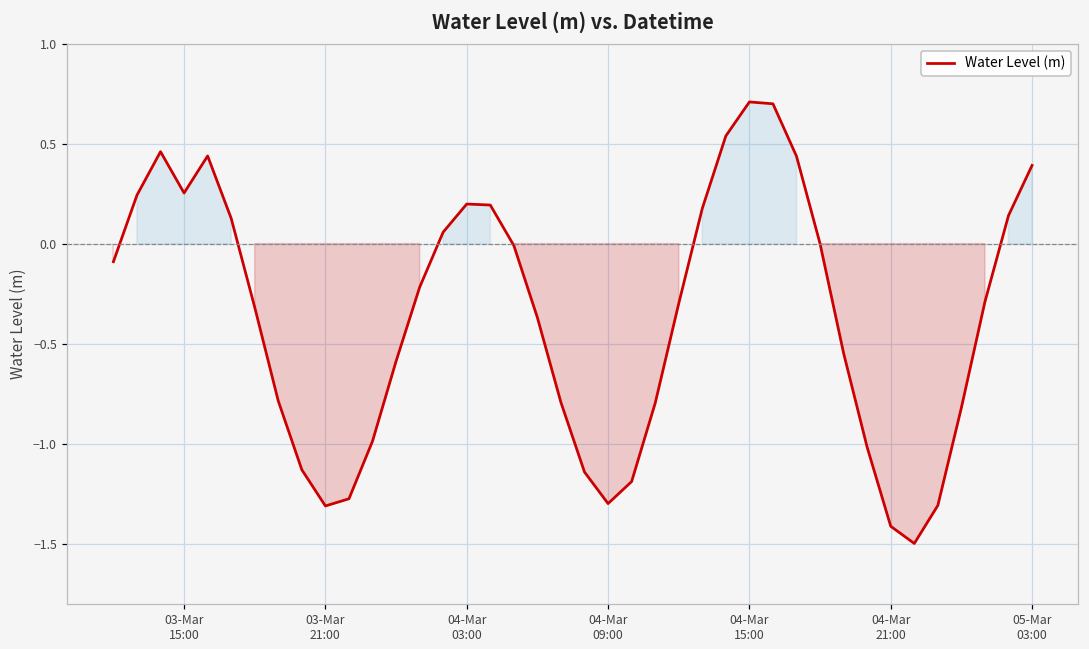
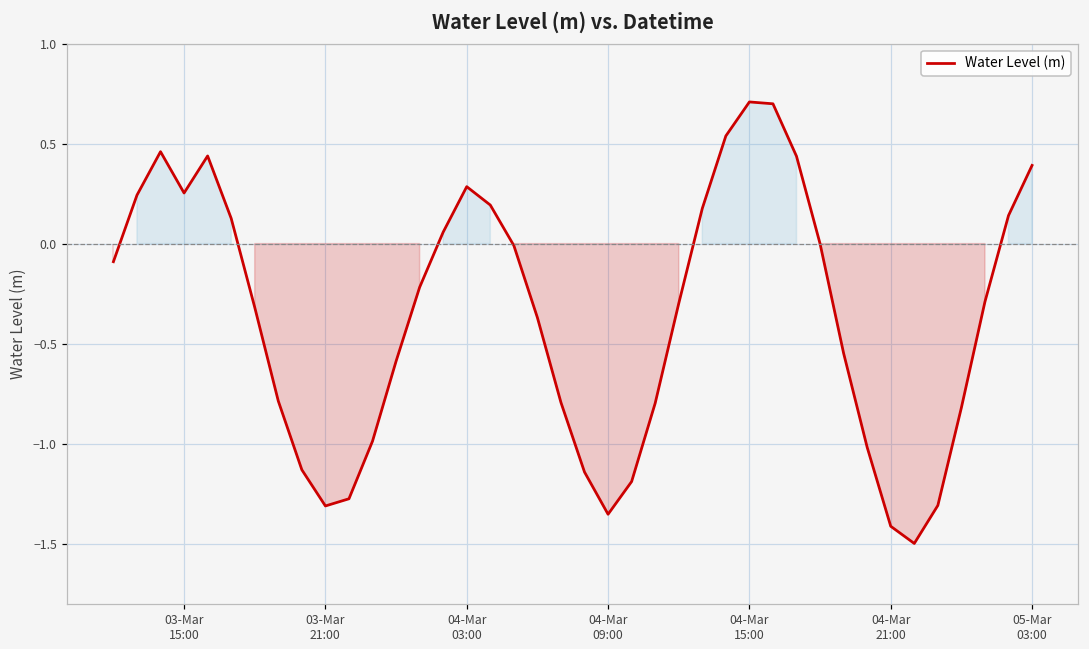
  {
    "03-Mar 15:00": 0.25,
    "03-Mar 21:00": -1.31,
-   "04-Mar 03:00": 0.20,
-   "04-Mar 09:00": -1.30,
+   "04-Mar 03:00": 0.28,
+   "04-Mar 09:00": -1.35,
    "04-Mar 15:00": 0.71,
    "04-Mar 21:00": -1.41,
    "05-Mar 03:00": 0.39
  }
